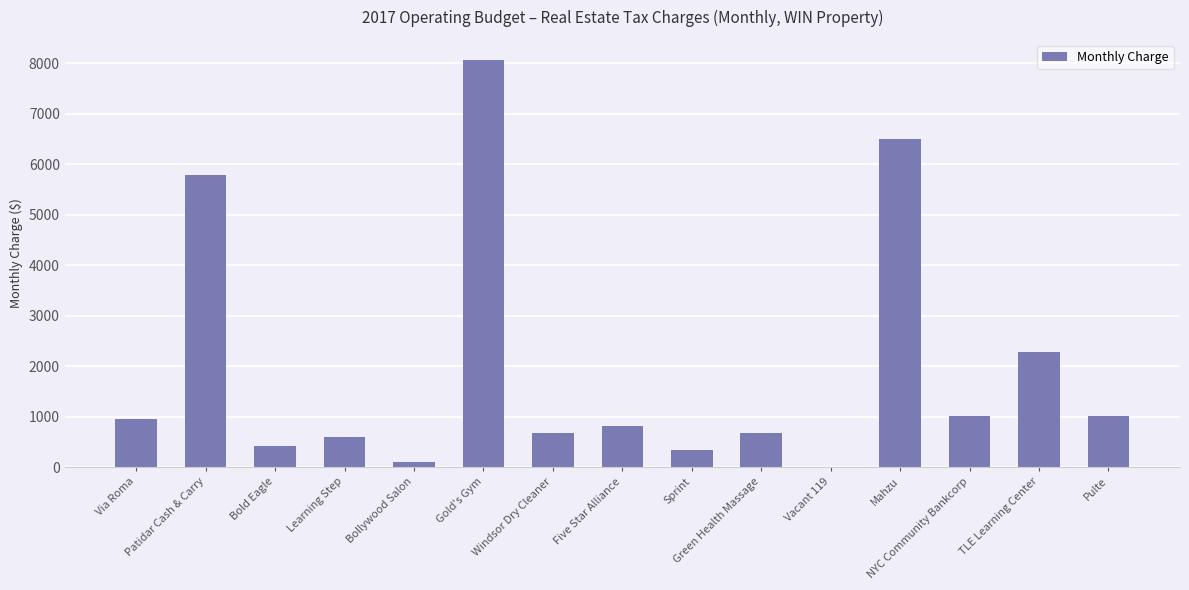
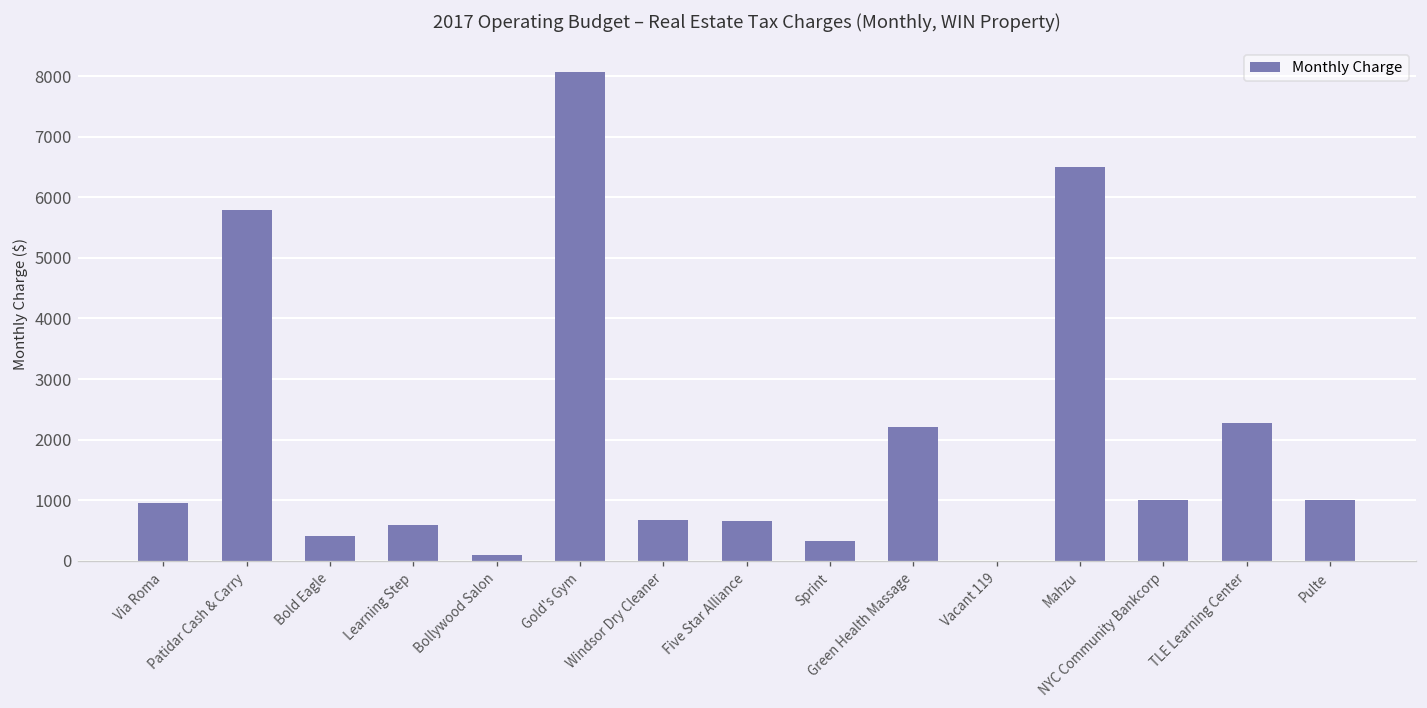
  {
    "Via Roma": 1000,
    "Patidar Cash & Carry": 5800,
    "Bold Eagle": 400,
    "Learning Step": 600,
    "Bollywood Salon": 100,
    "Gold's Gym": 8100,
    "Windsor Dry Cleaner": 700,
-   "Five Star Alliance": 800,
+   "Five Star Alliance": 700,
    "Sprint": 300,
-   "Green Health Massage": 700,
+   "Green Health Massage": 2200,
    "Vacant 119": 0,
    "Mahzu": 6500,
    "NYC Community Bankcorp": 1000,
    "TLE Learning Center": 2300,
    "Pulte": 1000
  }
